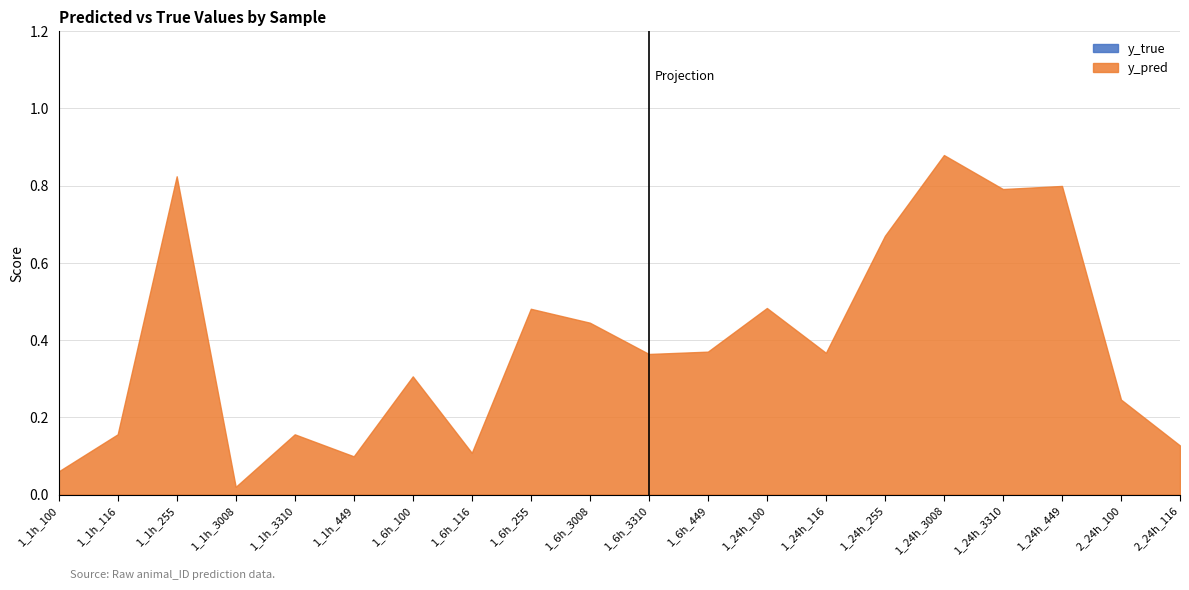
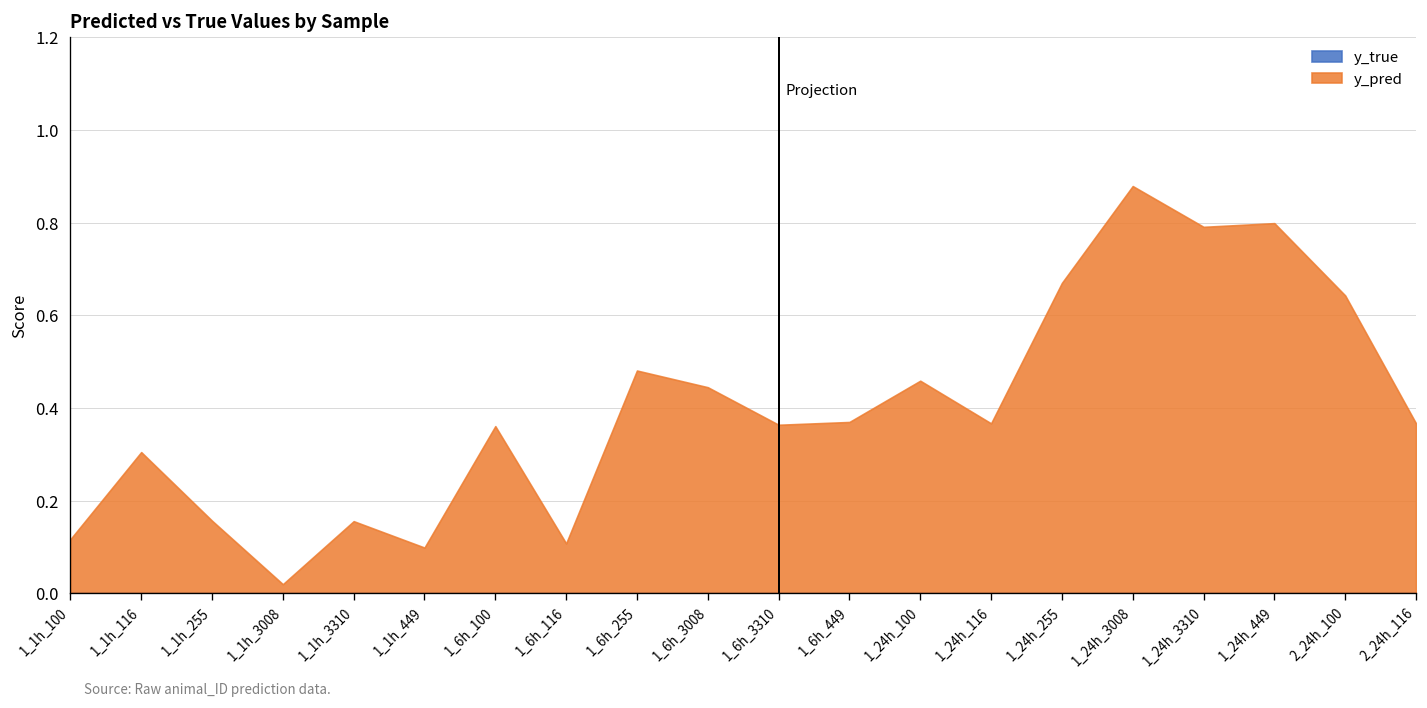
  {
    "y_true": {
      "1_1h_100": 0.00,
      "1_1h_116": 0.00,
      "1_1h_255": 0.00,
      "1_1h_3008": 0.00,
      "1_1h_3310": 0.00,
      "1_1h_449": 0.00,
      "1_6h_100": 0.00,
      "1_6h_116": 0.00,
      "1_6h_255": 0.00,
      "1_6h_3008": 0.00,
      "1_6h_3310": 0.00,
      "1_6h_449": 0.00,
      "1_24h_100": 0.00,
      "1_24h_116": 0.00,
      "1_24h_255": 0.00,
      "1_24h_3008": 0.00,
      "1_24h_3310": 0.00,
      "1_24h_449": 0.00,
      "2_24h_100": 0.00,
      "2_24h_116": 0.00
    },
    "y_pred": {
-     "1_1h_100": 0.06,
-     "1_1h_116": 0.16,
-     "1_1h_255": 0.82,
+     "1_1h_100": 0.12,
+     "1_1h_116": 0.31,
+     "1_1h_255": 0.16,
      "1_1h_3008": 0.02,
      "1_1h_3310": 0.16,
      "1_1h_449": 0.10,
-     "1_6h_100": 0.31,
+     "1_6h_100": 0.36,
      "1_6h_116": 0.11,
      "1_6h_255": 0.48,
      "1_6h_3008": 0.45,
      "1_6h_3310": 0.36,
      "1_6h_449": 0.37,
-     "1_24h_100": 0.48,
+     "1_24h_100": 0.46,
      "1_24h_116": 0.37,
      "1_24h_255": 0.67,
      "1_24h_3008": 0.88,
      "1_24h_3310": 0.79,
      "1_24h_449": 0.80,
-     "2_24h_100": 0.25,
-     "2_24h_116": 0.13
+     "2_24h_100": 0.64,
+     "2_24h_116": 0.37
    }
  }
